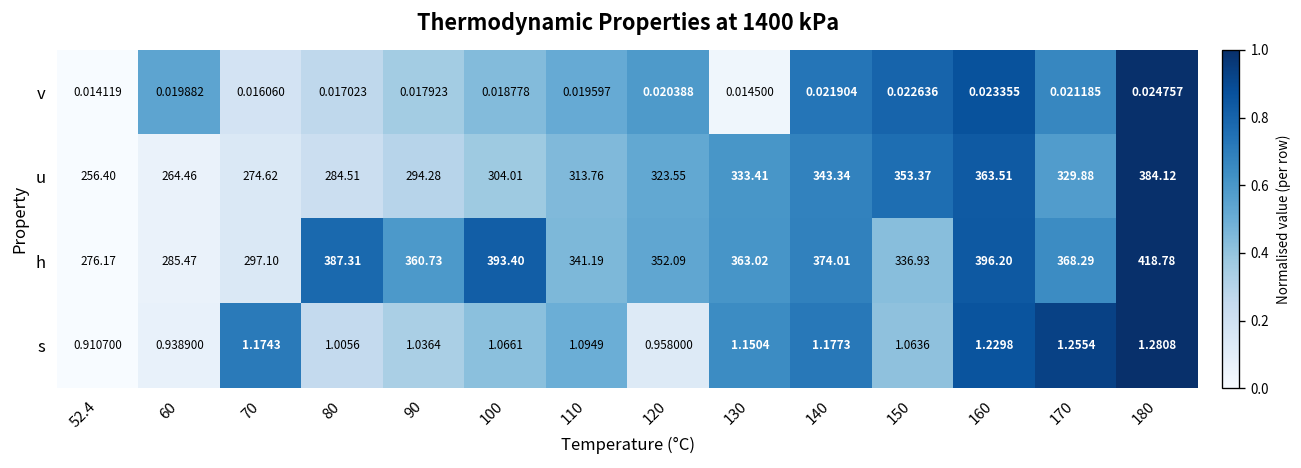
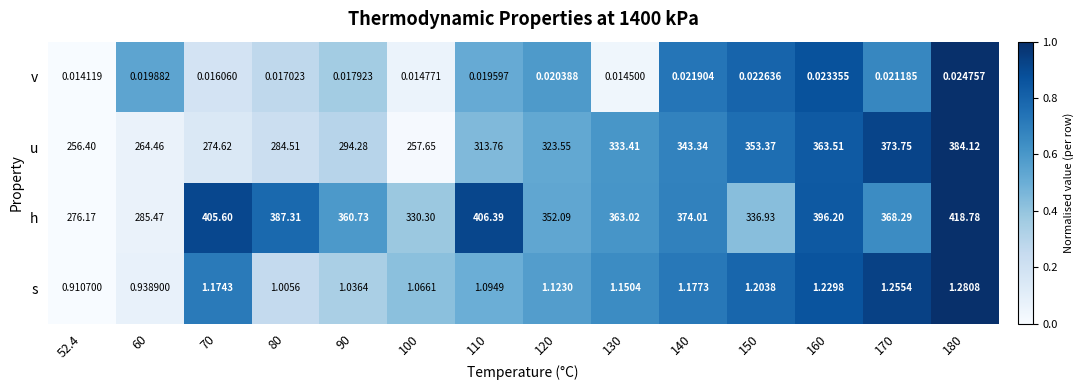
  {
    "v": {
      "52.4": 0.014119,
      "60": 0.019882,
      "70": 0.016060,
      "80": 0.017023,
      "90": 0.017923,
-     "100": 0.018778,
+     "100": 0.014771,
      "110": 0.019597,
      "120": 0.020388,
      "130": 0.014500,
      "140": 0.021904,
      "150": 0.022636,
      "160": 0.023355,
      "170": 0.021185,
      "180": 0.024757
    },
    "u": {
      "52.4": 256.40,
      "60": 264.46,
      "70": 274.62,
      "80": 284.51,
      "90": 294.28,
-     "100": 304.01,
+     "100": 257.65,
      "110": 313.76,
      "120": 323.55,
      "130": 333.41,
      "140": 343.34,
      "150": 353.37,
      "160": 363.51,
-     "170": 329.88,
+     "170": 373.75,
      "180": 384.12
    },
    "h": {
      "52.4": 276.17,
      "60": 285.47,
-     "70": 297.10,
+     "70": 405.60,
      "80": 387.31,
      "90": 360.73,
-     "100": 393.40,
-     "110": 341.19,
+     "100": 330.30,
+     "110": 406.39,
      "120": 352.09,
      "130": 363.02,
      "140": 374.01,
      "150": 336.93,
      "160": 396.20,
      "170": 368.29,
      "180": 418.78
    },
    "s": {
      "52.4": 0.910700,
      "60": 0.938900,
      "70": 1.1743,
      "80": 1.0056,
      "90": 1.0364,
      "100": 1.0661,
      "110": 1.0949,
-     "120": 0.958000,
+     "120": 1.1230,
      "130": 1.1504,
      "140": 1.1773,
-     "150": 1.0636,
+     "150": 1.2038,
      "160": 1.2298,
      "170": 1.2554,
      "180": 1.2808
    }
  }
